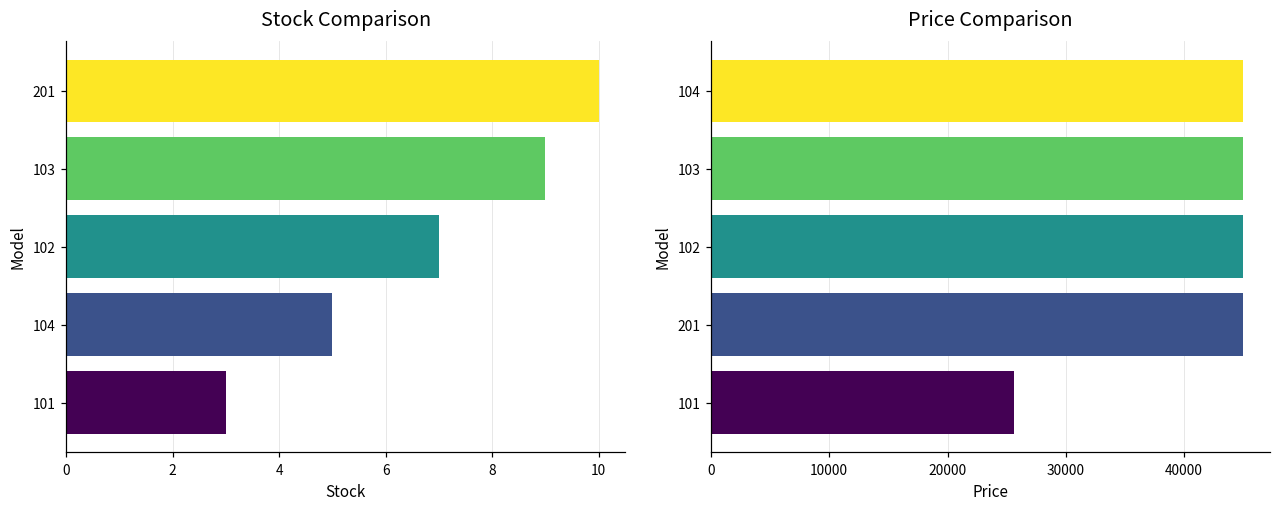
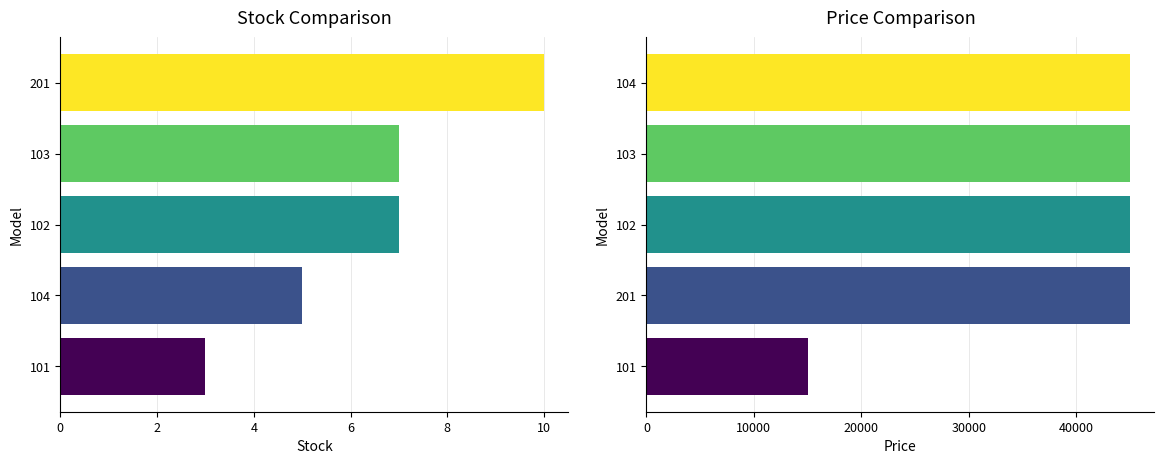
  {
    "Stock Comparison": {
      "201": 10,
-     "103": 9,
+     "103": 7,
      "102": 7,
      "104": 5,
      "101": 3
    },
    "Price Comparison": {
      "104": 45000,
      "103": 45000,
      "102": 45000,
      "201": 45000,
-     "101": 25600
+     "101": 15000
    }
  }
